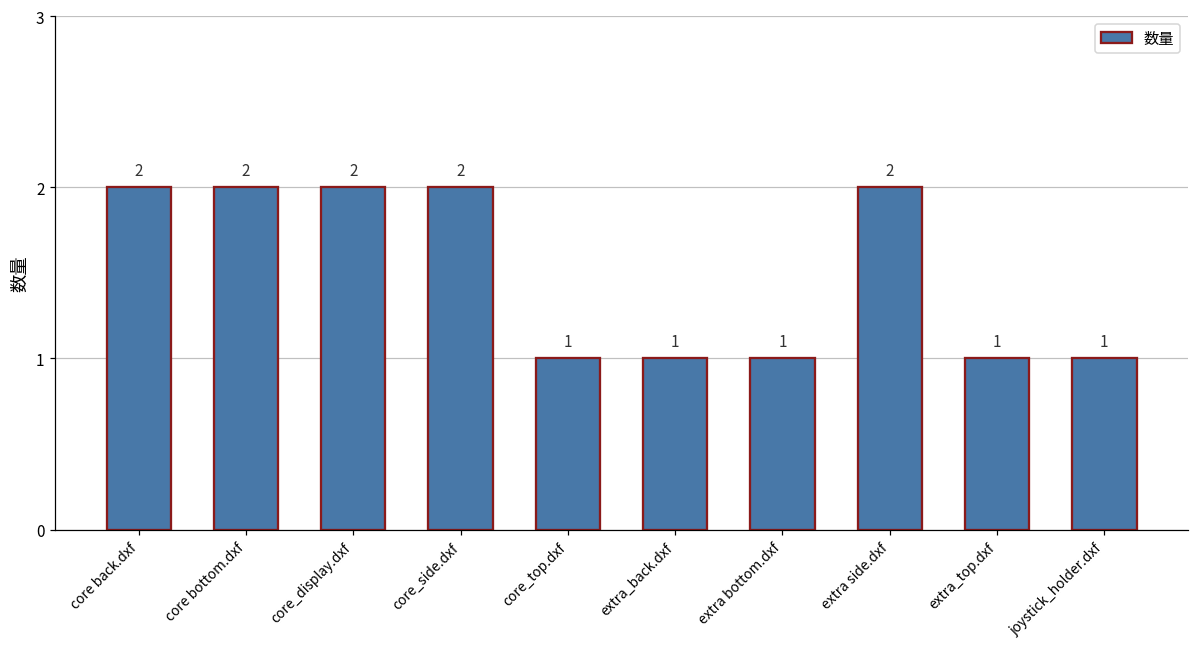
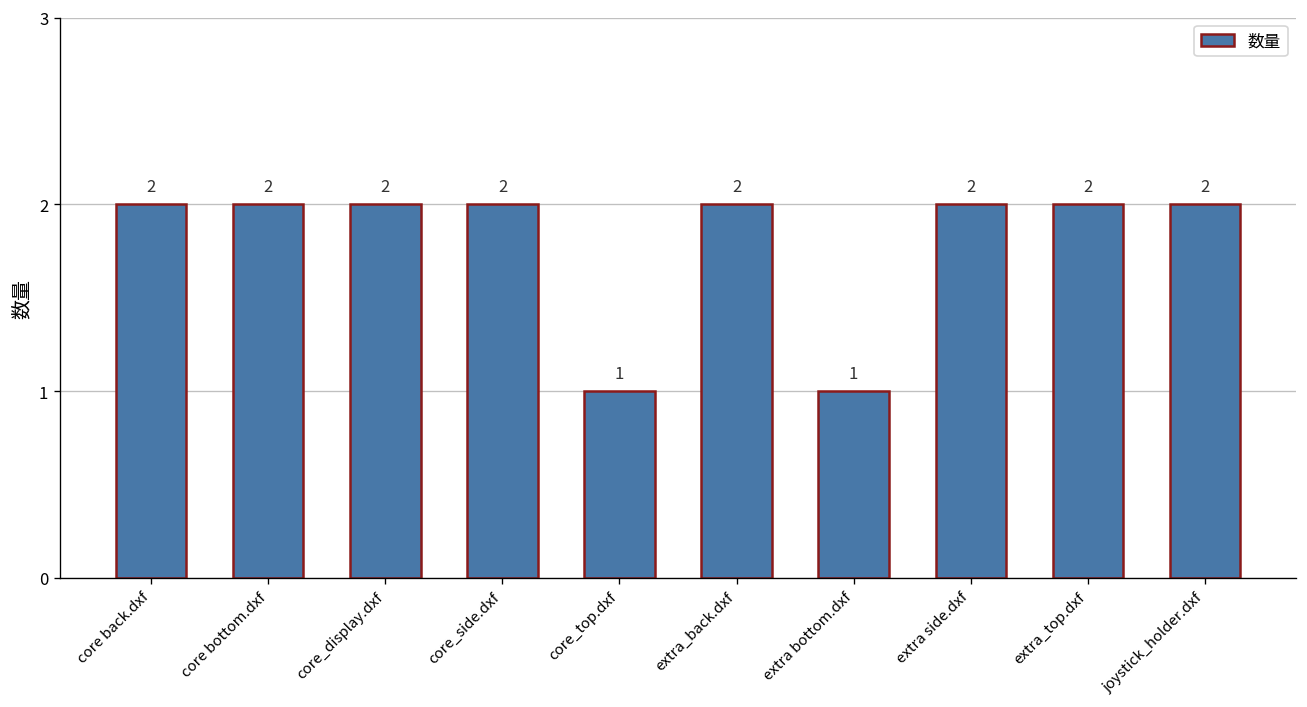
  {
    "core back.dxf": 2,
    "core bottom.dxf": 2,
    "core_display.dxf": 2,
    "core_side.dxf": 2,
    "core_top.dxf": 1,
-   "extra_back.dxf": 1,
+   "extra_back.dxf": 2,
    "extra bottom.dxf": 1,
    "extra side.dxf": 2,
-   "extra_top.dxf": 1,
-   "joystick_holder.dxf": 1
+   "extra_top.dxf": 2,
+   "joystick_holder.dxf": 2
  }
